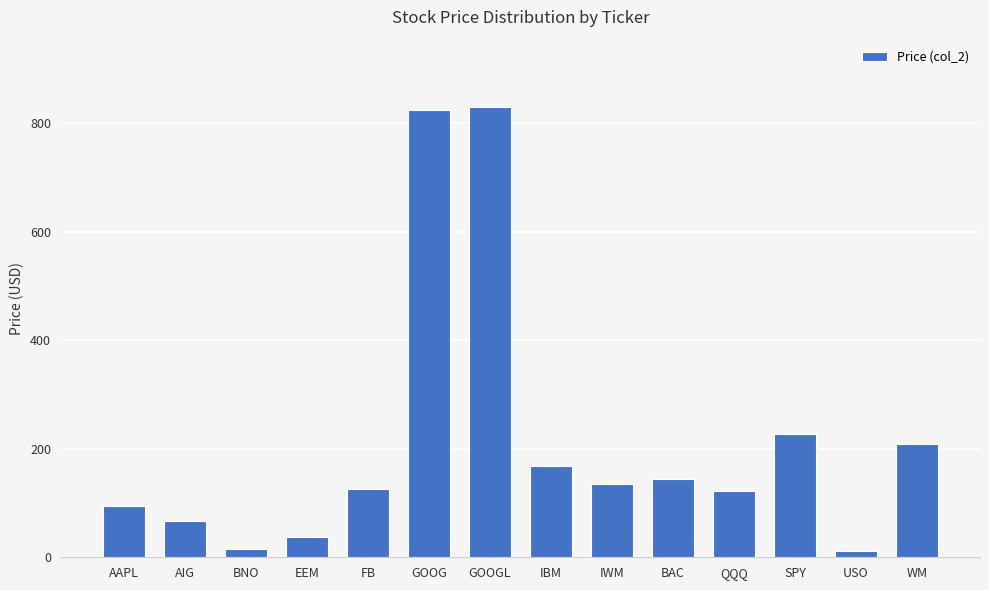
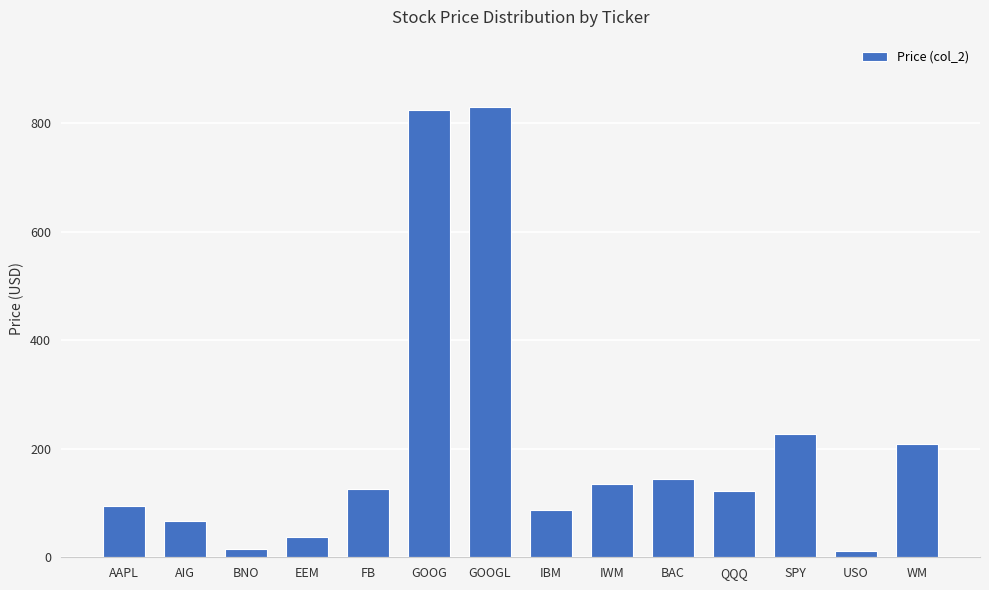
  {
    "AAPL": 100,
    "AIG": 70,
    "BNO": 20,
    "EEM": 40,
    "FB": 130,
    "GOOG": 820,
    "GOOGL": 830,
-   "IBM": 170,
+   "IBM": 90,
    "IWM": 140,
    "BAC": 140,
    "QQQ": 120,
    "SPY": 230,
    "USO": 10,
    "WM": 210
  }
